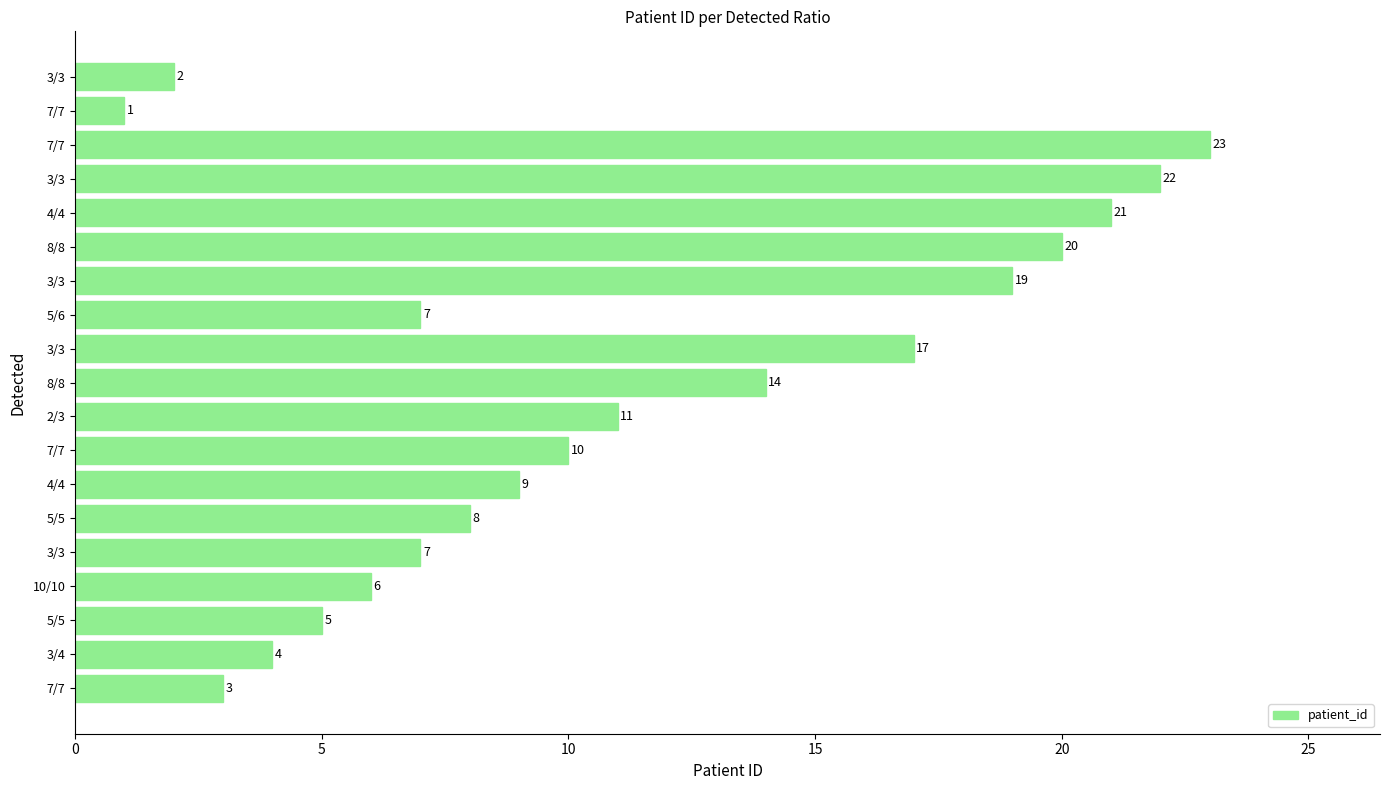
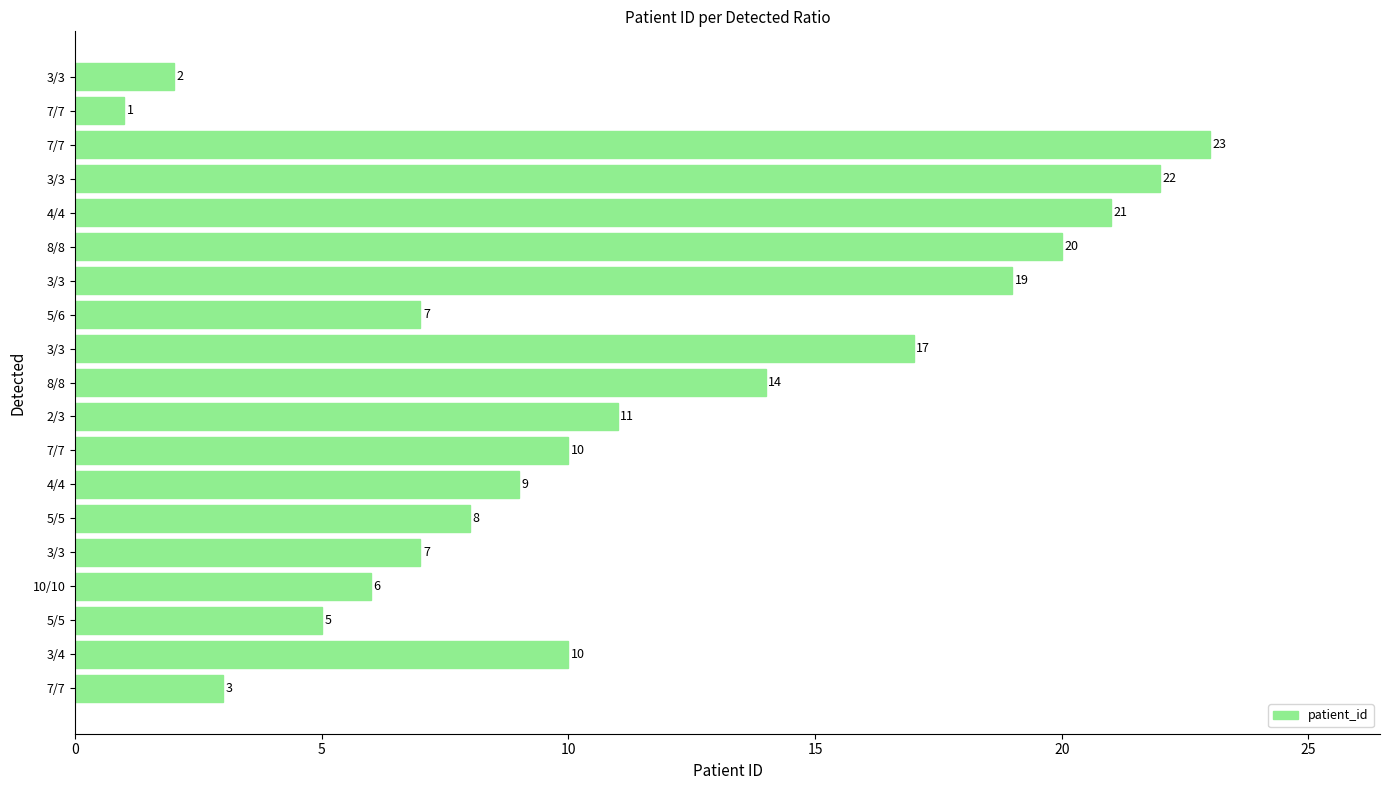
  {
    "5/6": 7,
    "2/3": 11,
    "10/10": 6,
-   "3/4": 4
+   "3/4": 10
  }
